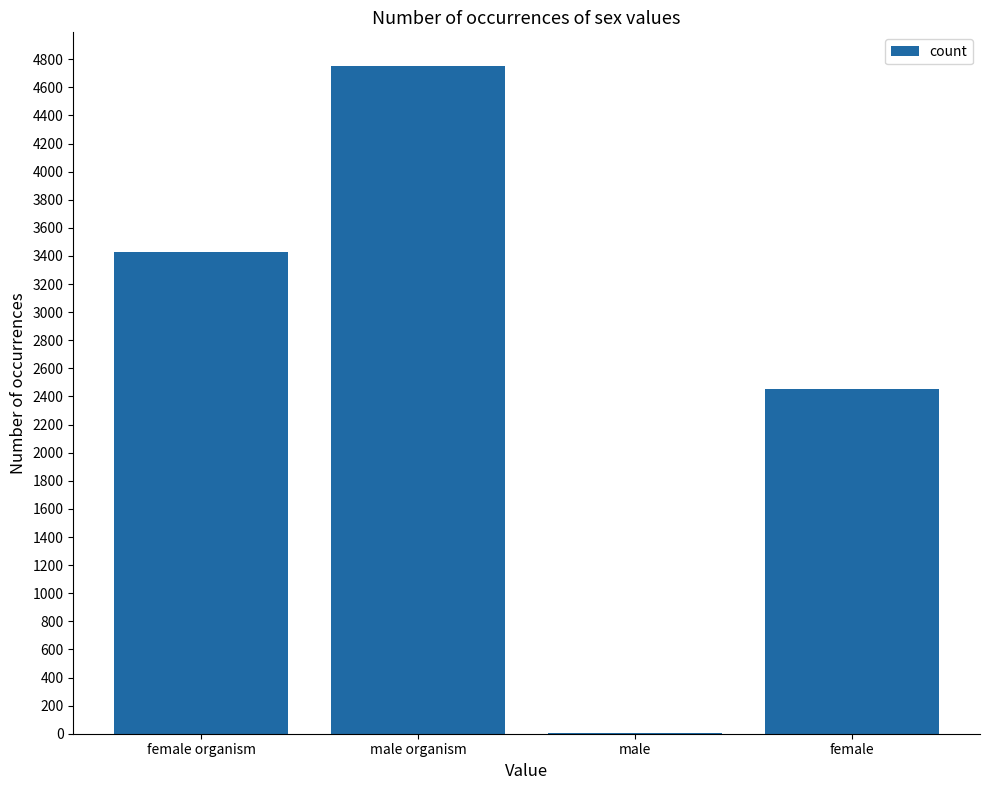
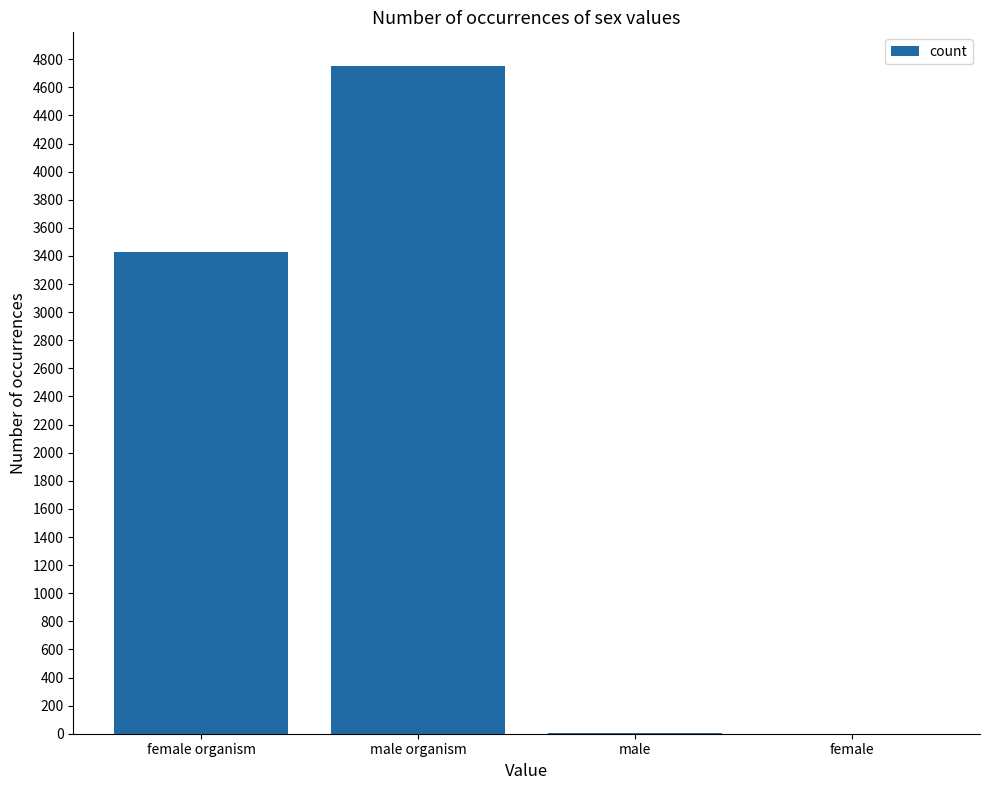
  {
    "female organism": 3430,
    "male organism": 4750,
-   "female": 2450
+   "female": 0
  }
